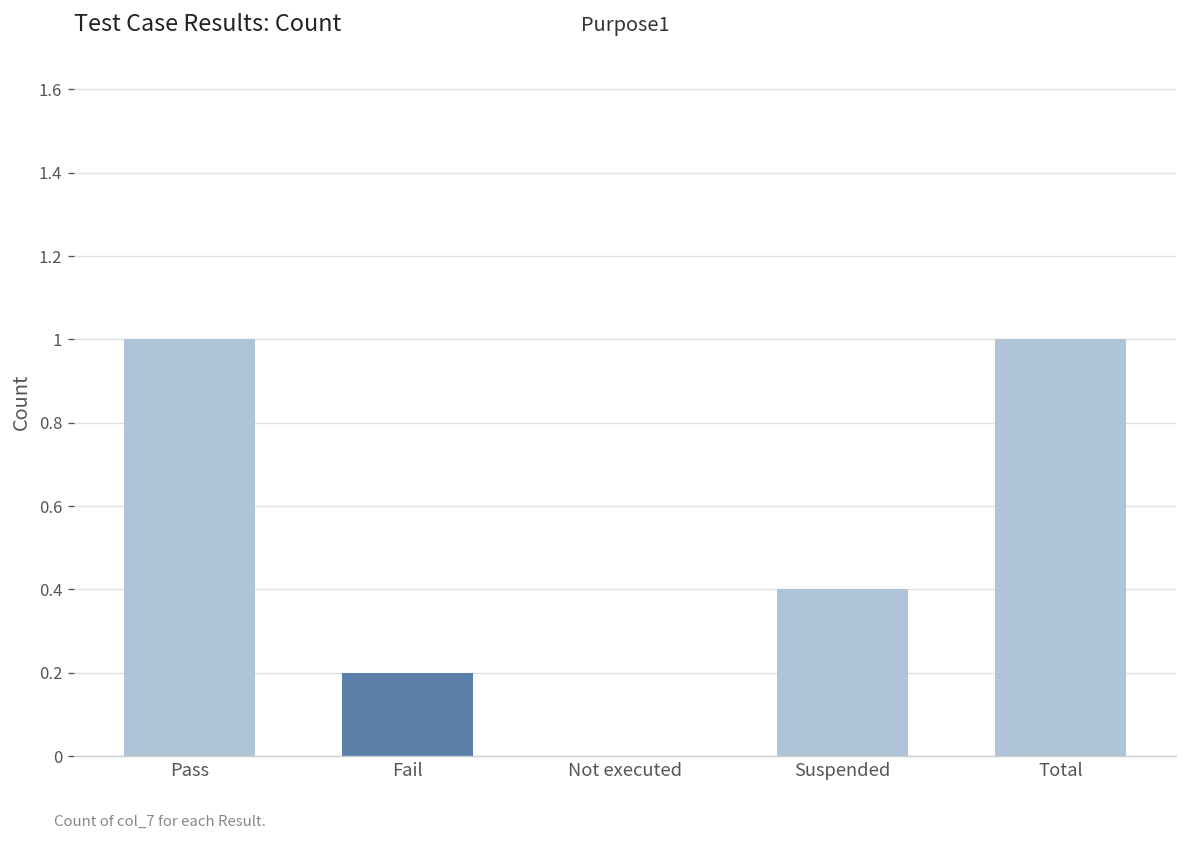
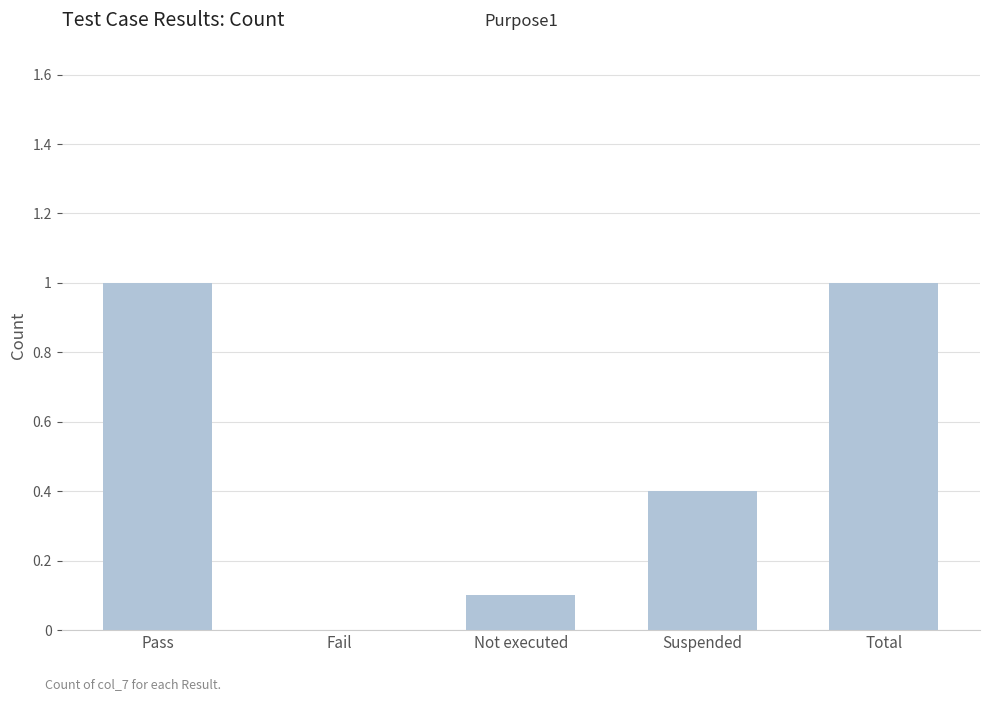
  {
    "Pass": 1.0,
-   "Fail": 0.2,
-   "Not executed": 0.0,
+   "Fail": 0.0,
+   "Not executed": 0.1,
    "Suspended": 0.4,
    "Total": 1.0
  }
